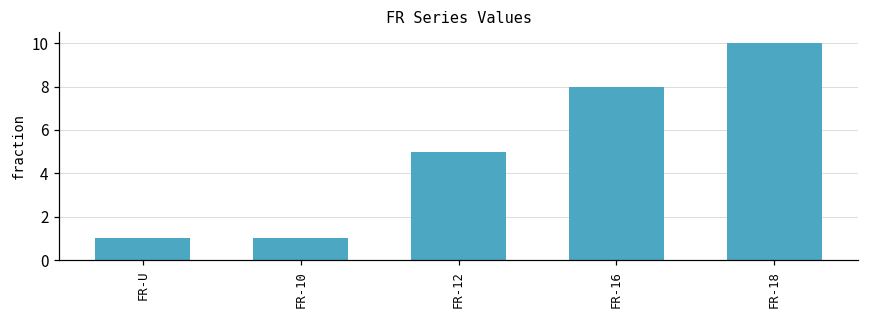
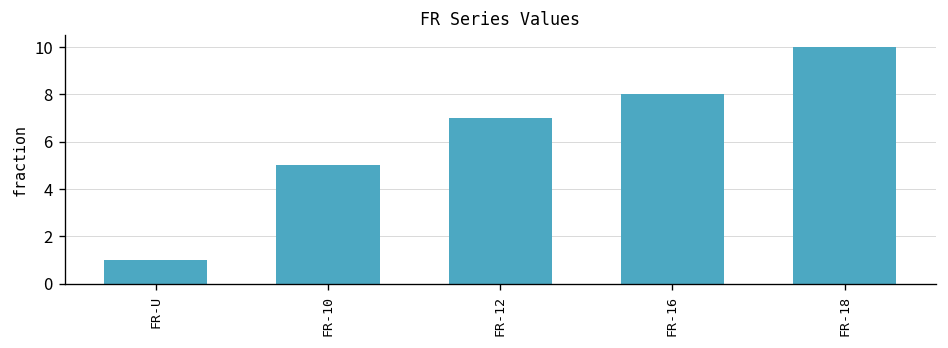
  {
    "FR-U": 1,
-   "FR-10": 1,
-   "FR-12": 5,
+   "FR-10": 5,
+   "FR-12": 7,
    "FR-16": 8,
    "FR-18": 10
  }
